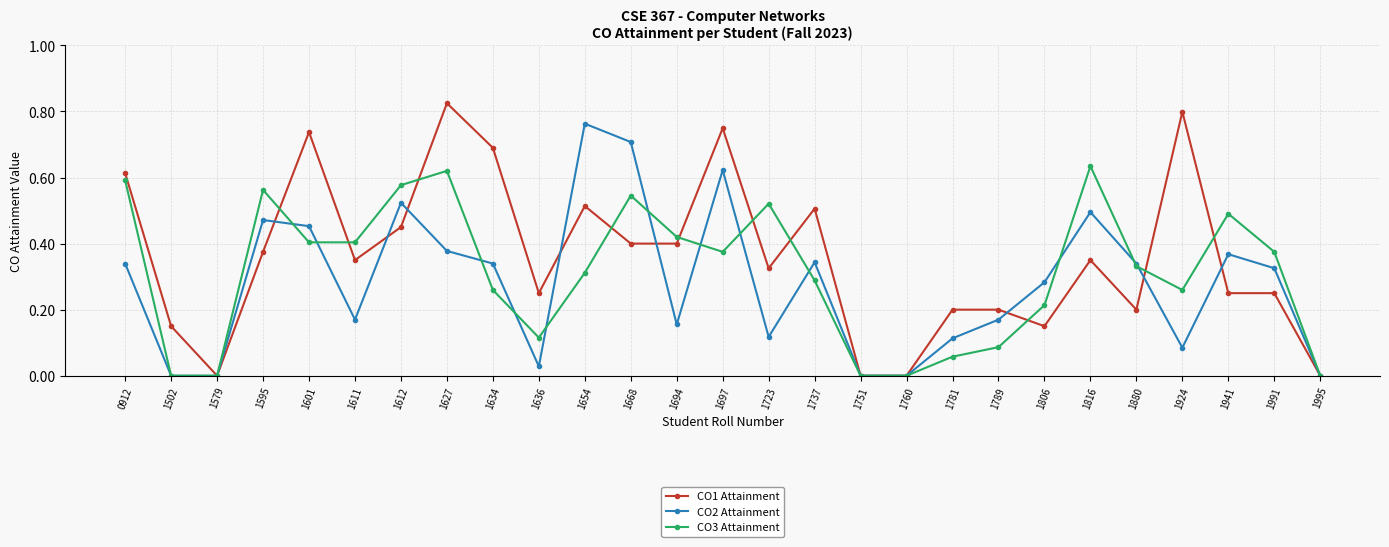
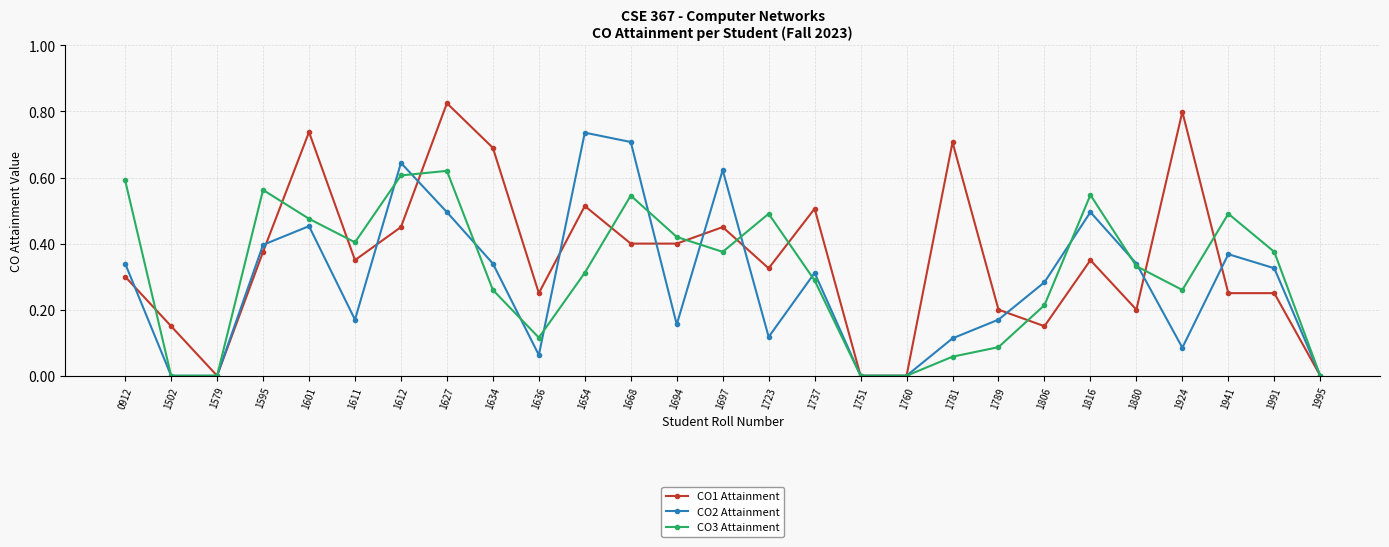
  {
    "CO1 Attainment": {
-     "0912": 0.61,
+     "0912": 0.30,
      "1502": 0.15,
      "1595": 0.38,
      "1601": 0.74,
      "1611": 0.35,
      "1612": 0.45,
      "1627": 0.82,
      "1634": 0.69,
      "1636": 0.25,
      "1654": 0.51,
      "1668": 0.40,
      "1694": 0.40,
-     "1697": 0.75,
+     "1697": 0.45,
      "1723": 0.33,
      "1737": 0.51,
-     "1781": 0.20,
+     "1781": 0.71,
      "1789": 0.20,
      "1806": 0.15,
      "1816": 0.35,
      "1880": 0.20,
      "1924": 0.80,
      "1941": 0.25,
      "1991": 0.25
    },
    "CO2 Attainment": {
      "0912": 0.34,
-     "1595": 0.47,
+     "1595": 0.40,
      "1601": 0.45,
      "1611": 0.17,
-     "1612": 0.52,
-     "1627": 0.38,
+     "1612": 0.64,
+     "1627": 0.50,
      "1634": 0.34,
-     "1636": 0.03,
-     "1654": 0.76,
+     "1636": 0.06,
+     "1654": 0.74,
      "1668": 0.71,
      "1694": 0.16,
      "1697": 0.62,
      "1723": 0.12,
-     "1737": 0.34,
+     "1737": 0.31,
      "1781": 0.11,
      "1789": 0.17,
      "1806": 0.28,
      "1816": 0.50,
      "1880": 0.34,
      "1924": 0.08,
      "1941": 0.37,
      "1991": 0.33
    },
    "CO3 Attainment": {
      "0912": 0.59,
      "1595": 0.56,
-     "1601": 0.40,
+     "1601": 0.48,
      "1611": 0.40,
-     "1612": 0.58,
+     "1612": 0.61,
      "1627": 0.62,
      "1634": 0.26,
      "1636": 0.12,
      "1654": 0.31,
      "1668": 0.55,
      "1694": 0.42,
      "1697": 0.37,
-     "1723": 0.52,
+     "1723": 0.49,
      "1737": 0.29,
      "1781": 0.06,
      "1789": 0.09,
      "1806": 0.21,
-     "1816": 0.63,
+     "1816": 0.55,
      "1880": 0.33,
      "1924": 0.26,
      "1941": 0.49,
      "1991": 0.37
    }
  }
